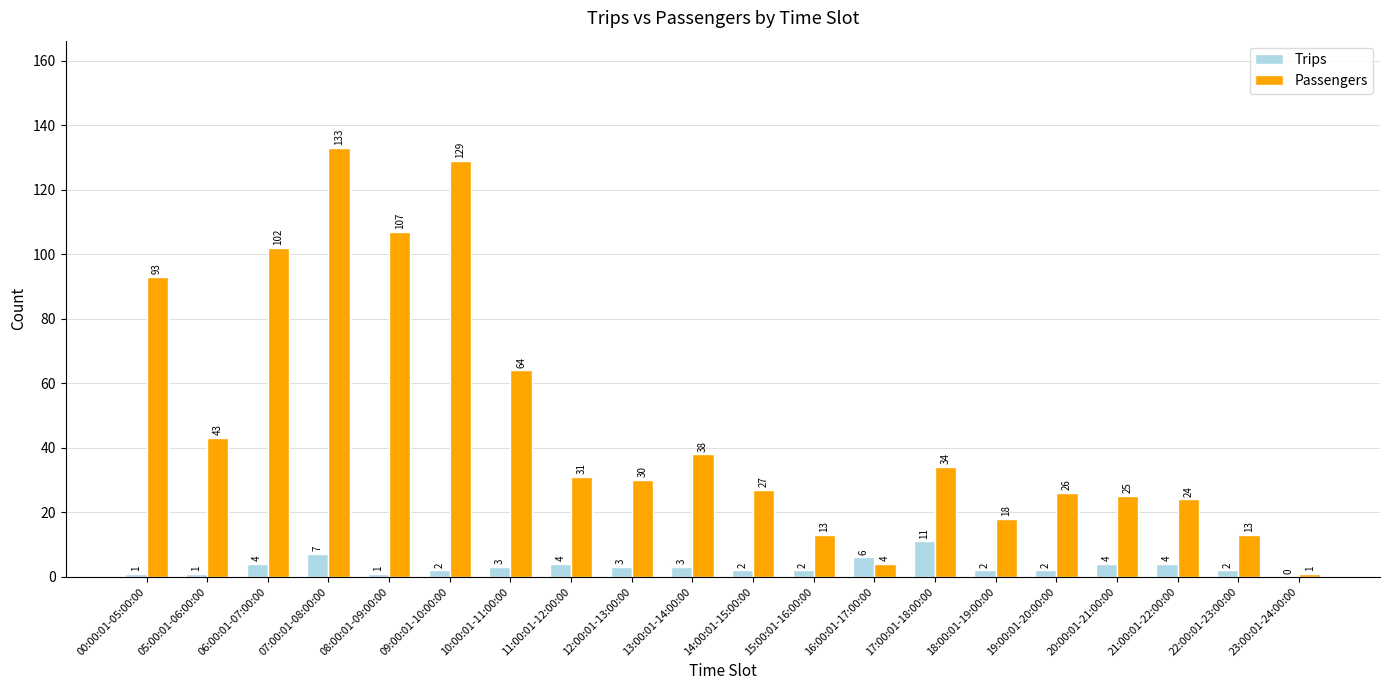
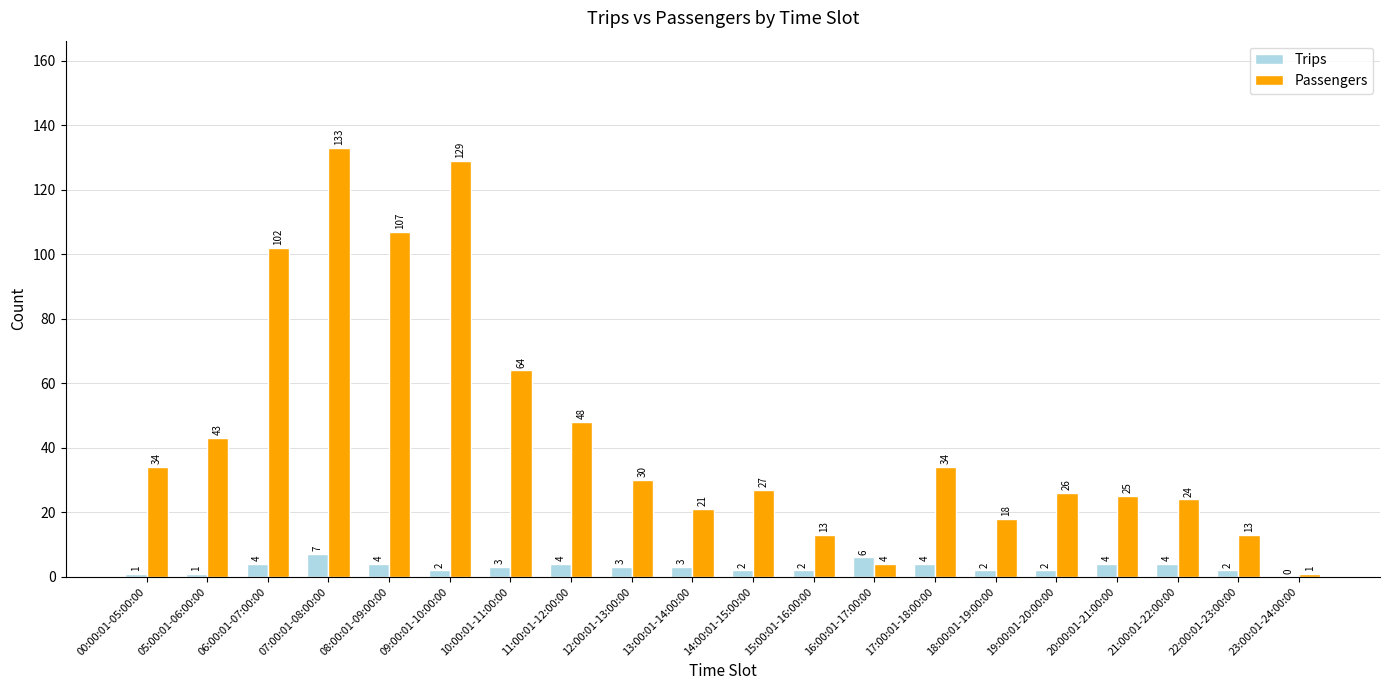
  {
    "Trips": {
      "00:00:01-05:00:00": 1,
      "05:00:01-06:00:00": 1,
      "06:00:01-07:00:00": 4,
      "07:00:01-08:00:00": 7,
-     "08:00:01-09:00:00": 1,
+     "08:00:01-09:00:00": 4,
      "09:00:01-10:00:00": 2,
      "10:00:01-11:00:00": 3,
      "11:00:01-12:00:00": 4,
      "12:00:01-13:00:00": 3,
      "13:00:01-14:00:00": 3,
      "14:00:01-15:00:00": 2,
      "15:00:01-16:00:00": 2,
      "16:00:01-17:00:00": 6,
-     "17:00:01-18:00:00": 11,
+     "17:00:01-18:00:00": 4,
      "18:00:01-19:00:00": 2,
      "19:00:01-20:00:00": 2,
      "20:00:01-21:00:00": 4,
      "21:00:01-22:00:00": 4,
      "22:00:01-23:00:00": 2,
      "23:00:01-24:00:00": 0
    },
    "Passengers": {
-     "00:00:01-05:00:00": 93,
+     "00:00:01-05:00:00": 34,
      "05:00:01-06:00:00": 43,
      "06:00:01-07:00:00": 102,
      "07:00:01-08:00:00": 133,
      "08:00:01-09:00:00": 107,
      "09:00:01-10:00:00": 129,
      "10:00:01-11:00:00": 64,
-     "11:00:01-12:00:00": 31,
+     "11:00:01-12:00:00": 48,
      "12:00:01-13:00:00": 30,
-     "13:00:01-14:00:00": 38,
+     "13:00:01-14:00:00": 21,
      "14:00:01-15:00:00": 27,
      "15:00:01-16:00:00": 13,
      "16:00:01-17:00:00": 4,
      "17:00:01-18:00:00": 34,
      "18:00:01-19:00:00": 18,
      "19:00:01-20:00:00": 26,
      "20:00:01-21:00:00": 25,
      "21:00:01-22:00:00": 24,
      "22:00:01-23:00:00": 13,
      "23:00:01-24:00:00": 1
    }
  }
